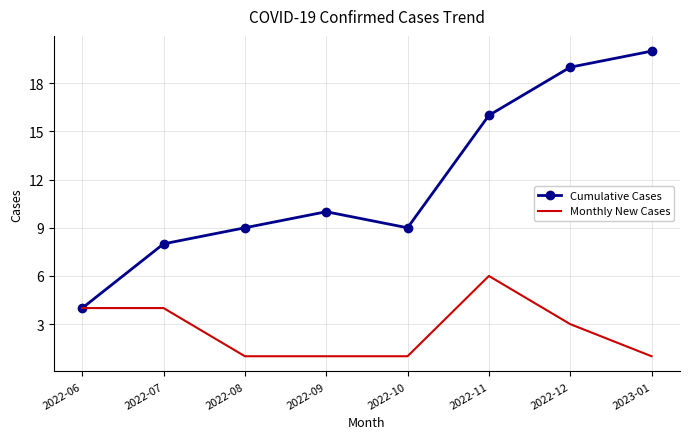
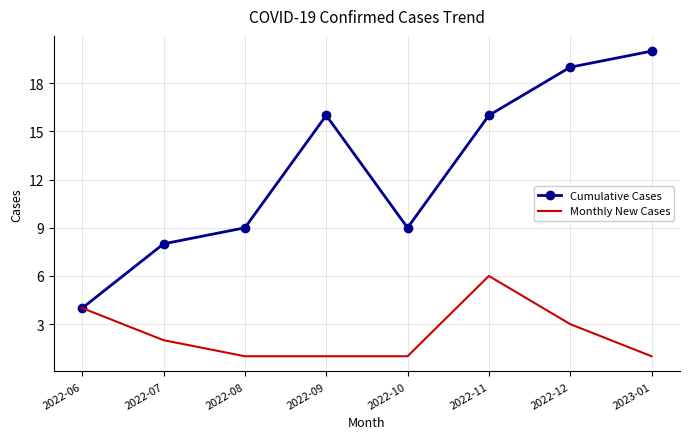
  {
    "Cumulative Cases": {
      "2022-07": 8,
      "2022-08": 9,
-     "2022-09": 10,
+     "2022-09": 16,
      "2022-10": 9,
      "2022-11": 16,
      "2022-12": 19,
      "2023-01": 20
    },
    "Monthly New Cases": {
-     "2022-07": 4,
+     "2022-07": 2,
      "2022-08": 1,
      "2022-09": 1,
      "2022-10": 1,
      "2022-11": 6,
      "2022-12": 3,
      "2023-01": 1
    }
  }
